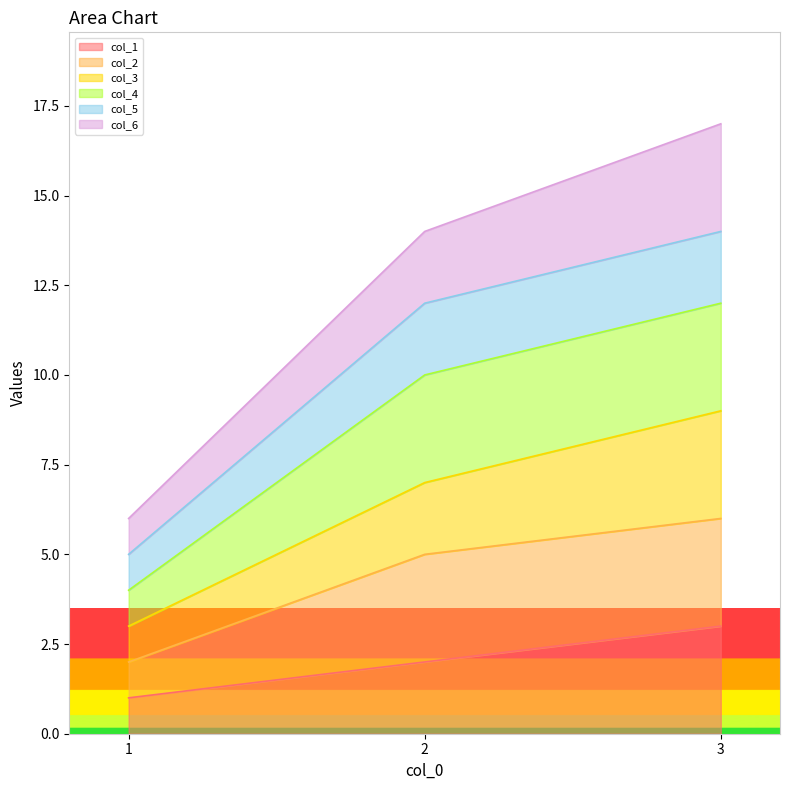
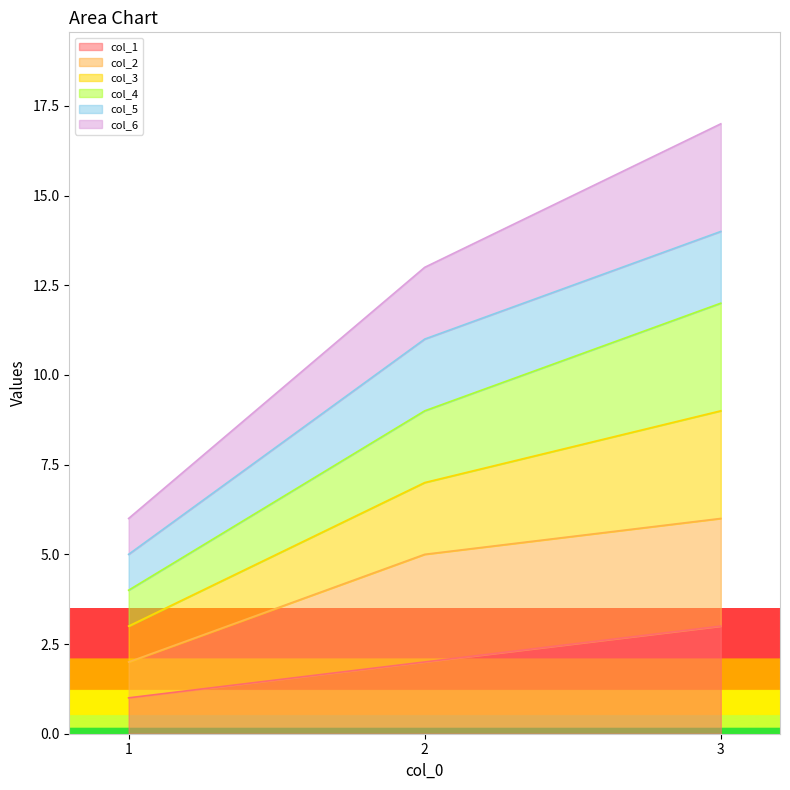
  {
    "col_1": {
      "1": 1,
      "2": 2,
      "3": 3
    },
    "col_2": {
      "1": 1,
      "2": 3,
      "3": 3
    },
    "col_3": {
      "1": 1,
      "2": 2,
      "3": 3
    },
    "col_4": {
      "1": 1,
-     "2": 3,
+     "2": 2,
      "3": 3
    },
    "col_5": {
      "1": 1,
      "2": 2,
      "3": 2
    },
    "col_6": {
      "1": 1,
      "2": 2,
      "3": 3
    }
  }
